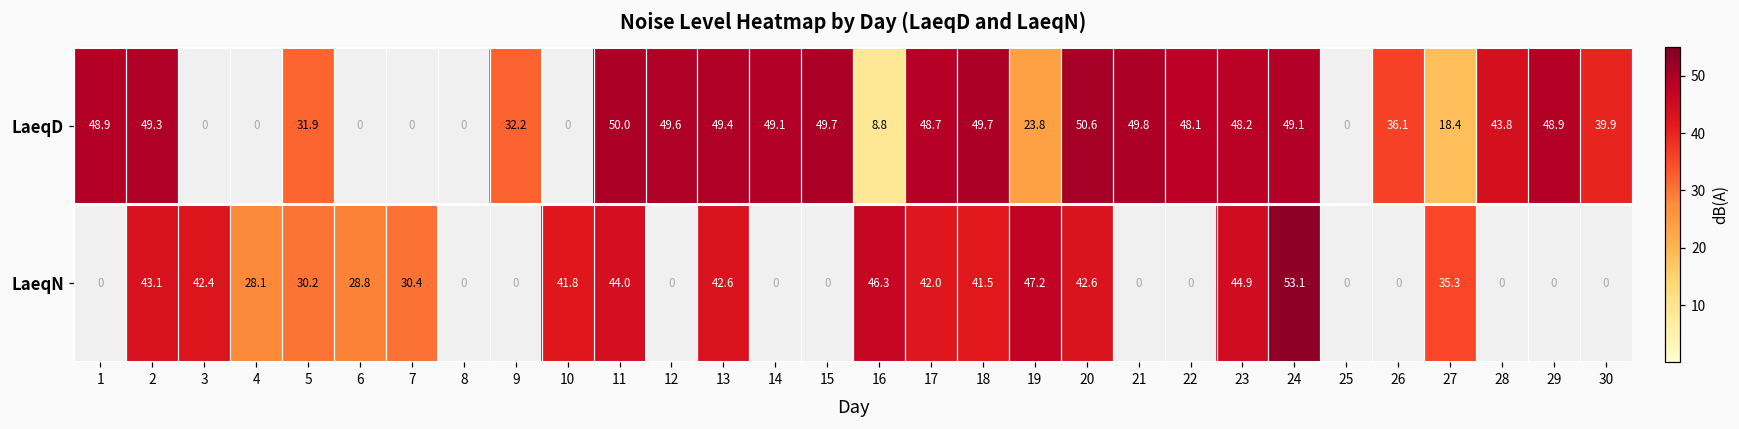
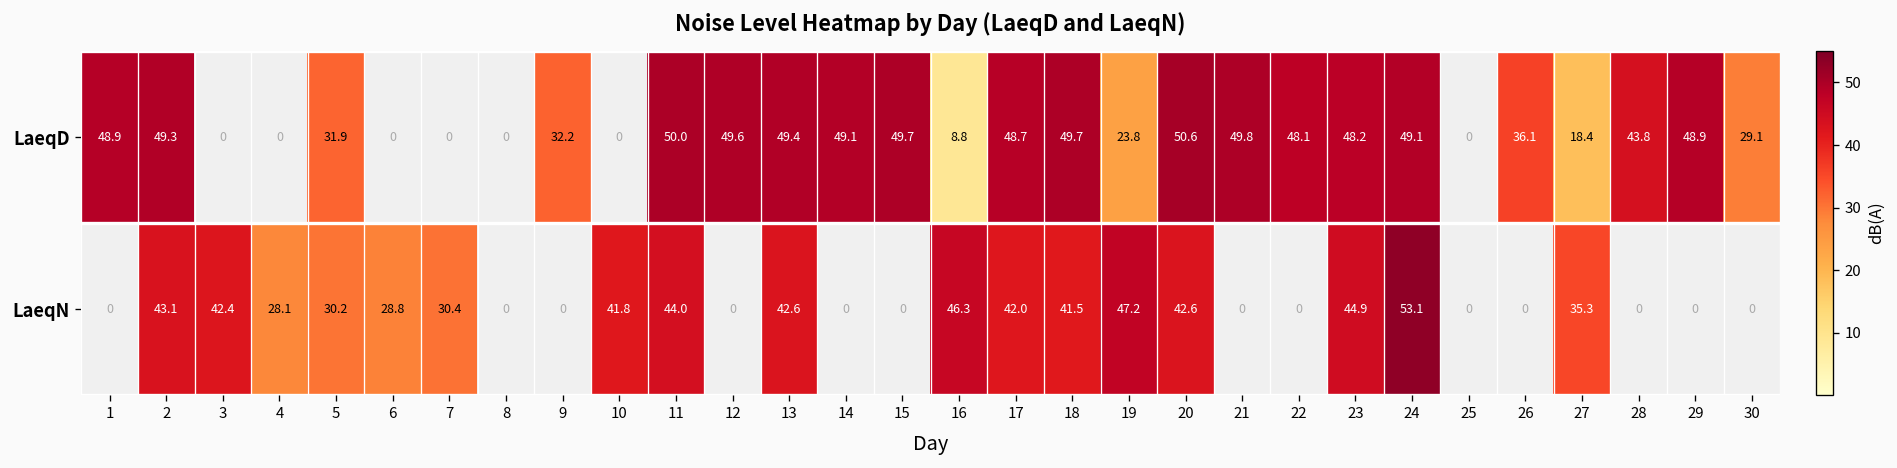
  {
    "LaeqD": {
      "1": 48.9,
      "2": 49.3,
      "3": 0,
      "4": 0,
      "5": 31.9,
      "6": 0,
      "7": 0,
      "8": 0,
      "9": 32.2,
      "10": 0,
      "11": 50.0,
      "12": 49.6,
      "13": 49.4,
      "14": 49.1,
      "15": 49.7,
      "16": 8.8,
      "17": 48.7,
      "18": 49.7,
      "19": 23.8,
      "20": 50.6,
      "21": 49.8,
      "22": 48.1,
      "23": 48.2,
      "24": 49.1,
      "25": 0,
      "26": 36.1,
      "27": 18.4,
      "28": 43.8,
      "29": 48.9,
-     "30": 39.9
+     "30": 29.1
    },
    "LaeqN": {
      "1": 0,
      "2": 43.1,
      "3": 42.4,
      "4": 28.1,
      "5": 30.2,
      "6": 28.8,
      "7": 30.4,
      "8": 0,
      "9": 0,
      "10": 41.8,
      "11": 44.0,
      "12": 0,
      "13": 42.6,
      "14": 0,
      "15": 0,
      "16": 46.3,
      "17": 42.0,
      "18": 41.5,
      "19": 47.2,
      "20": 42.6,
      "21": 0,
      "22": 0,
      "23": 44.9,
      "24": 53.1,
      "25": 0,
      "26": 0,
      "27": 35.3,
      "28": 0,
      "29": 0,
      "30": 0
    }
  }
